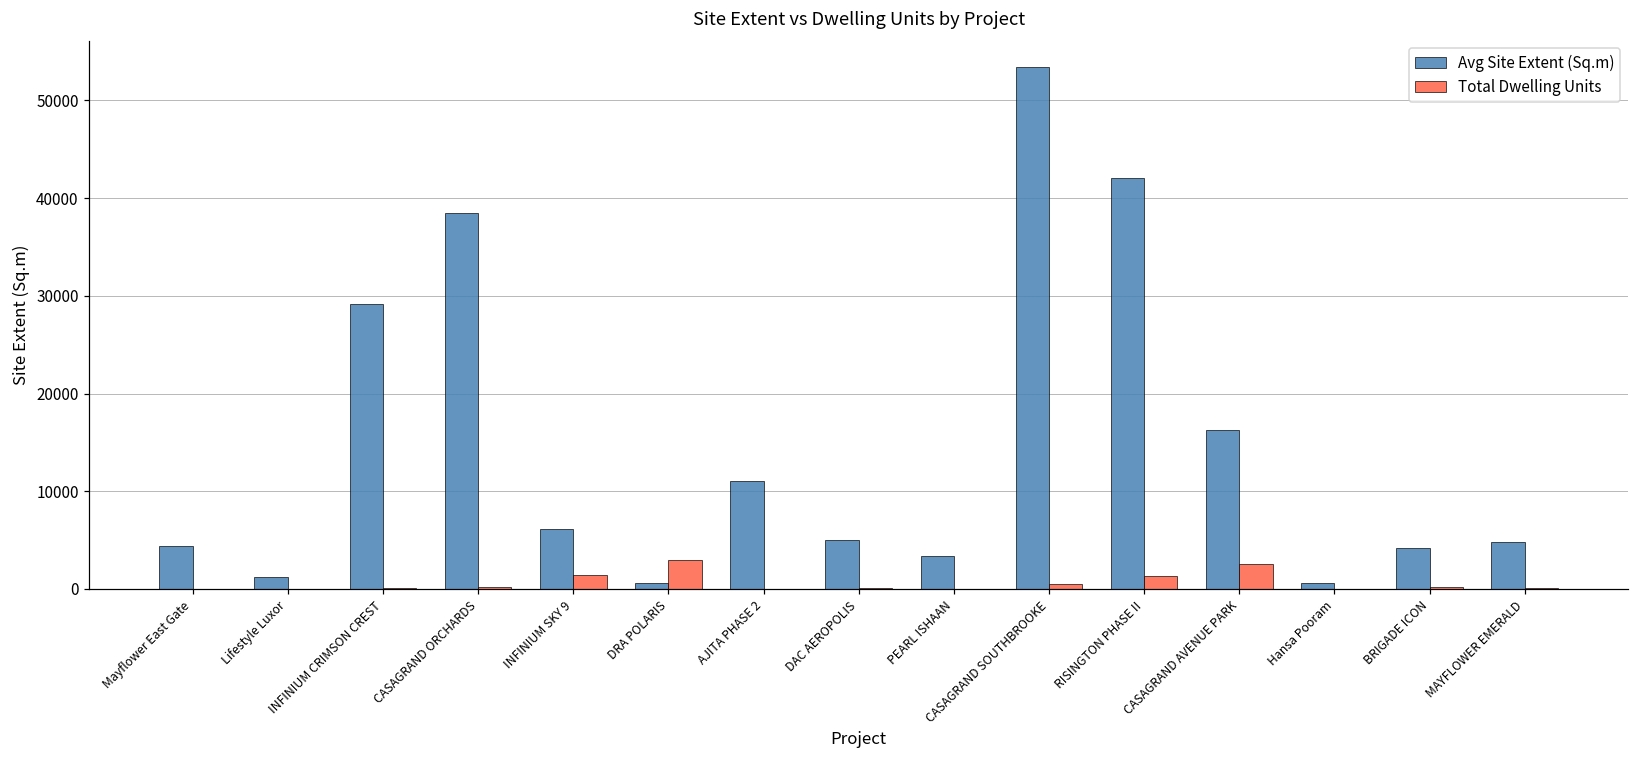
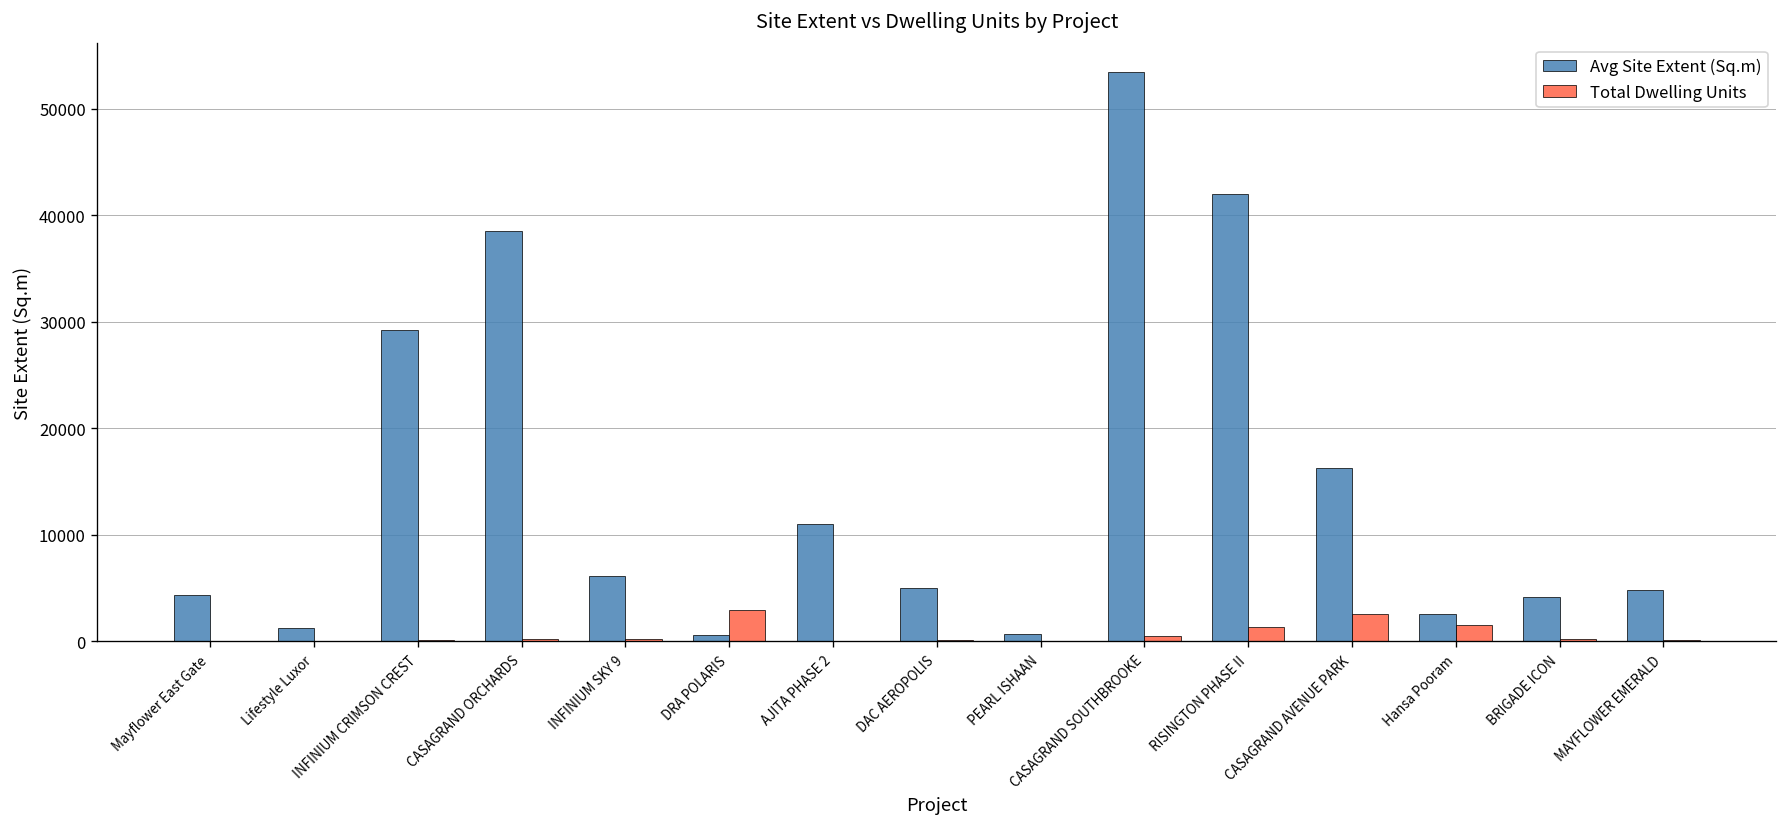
  {
    "Avg Site Extent (Sq.m)": {
      "Mayflower East Gate": 4000,
      "Lifestyle Luxor": 1000,
      "INFINIUM CRIMSON CREST": 29000,
      "CASAGRAND ORCHARDS": 39000,
      "INFINIUM SKY 9": 6000,
      "DRA POLARIS": 1000,
      "AJITA PHASE 2": 11000,
      "DAC AEROPOLIS": 5000,
-     "PEARL ISHAAN": 3000,
+     "PEARL ISHAAN": 1000,
      "CASAGRAND SOUTHBROOKE": 53000,
      "RISINGTON PHASE II": 42000,
      "CASAGRAND AVENUE PARK": 16000,
-     "Hansa Pooram": 1000,
+     "Hansa Pooram": 3000,
      "BRIGADE ICON": 4000,
      "MAYFLOWER EMERALD": 5000
    },
    "Total Dwelling Units": {
-     "INFINIUM SKY 9": 1000,
+     "INFINIUM SKY 9": 0,
      "DRA POLARIS": 3000,
      "CASAGRAND SOUTHBROOKE": 1000,
      "RISINGTON PHASE II": 1000,
      "CASAGRAND AVENUE PARK": 3000,
-     "Hansa Pooram": 0
+     "Hansa Pooram": 2000
    }
  }
